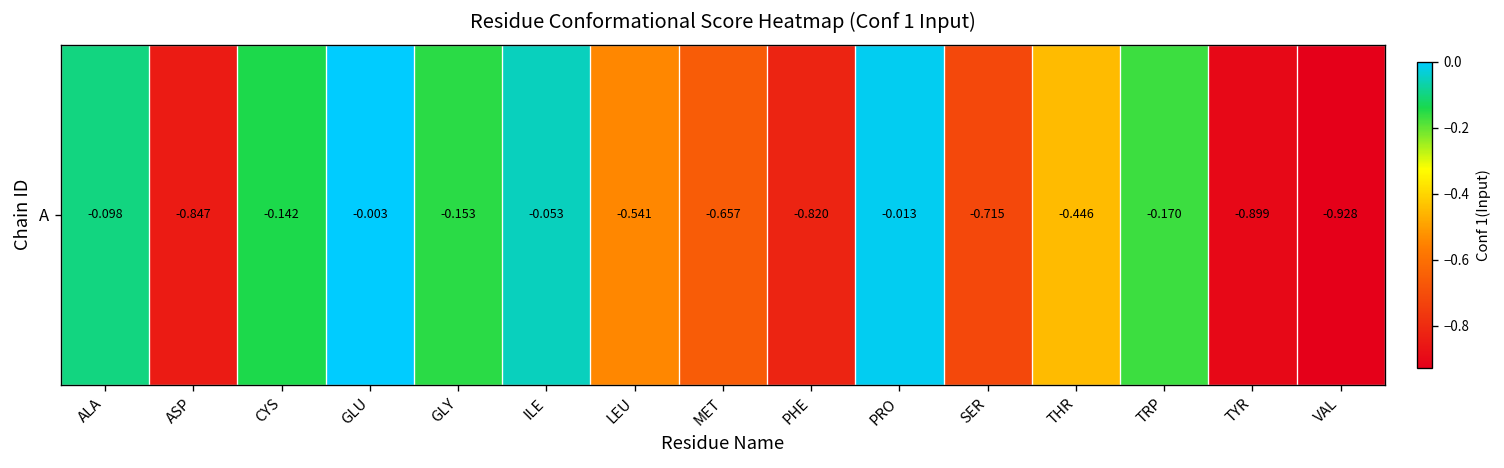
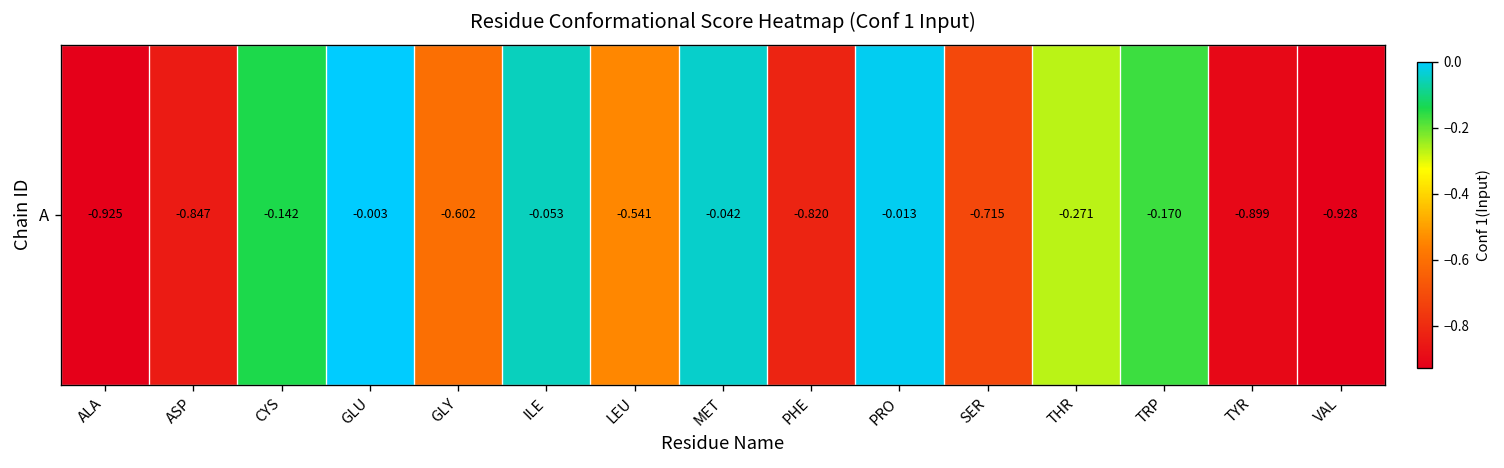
  {
    "A": {
-     "ALA": -0.098,
+     "ALA": -0.925,
      "ASP": -0.847,
      "CYS": -0.142,
      "GLU": -0.003,
-     "GLY": -0.153,
+     "GLY": -0.602,
      "ILE": -0.053,
      "LEU": -0.541,
-     "MET": -0.657,
+     "MET": -0.042,
      "PHE": -0.820,
      "PRO": -0.013,
      "SER": -0.715,
-     "THR": -0.446,
+     "THR": -0.271,
      "TRP": -0.170,
      "TYR": -0.899,
      "VAL": -0.928
    }
  }
